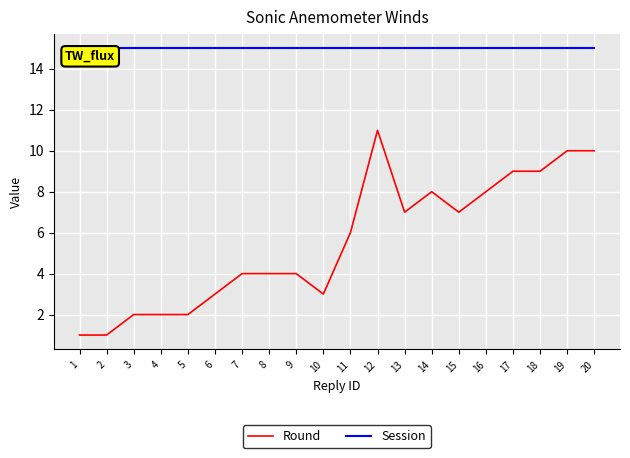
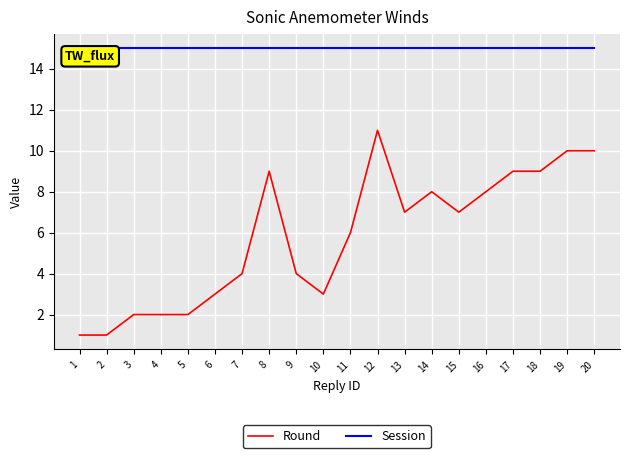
  {
    "Round": {
      "1": 1,
      "2": 1,
      "3": 2,
      "4": 2,
      "5": 2,
      "6": 3,
      "7": 4,
-     "8": 4,
+     "8": 9,
      "9": 4,
      "10": 3,
      "11": 6,
      "12": 11,
      "13": 7,
      "14": 8,
      "15": 7,
      "16": 8,
      "17": 9,
      "18": 9,
      "19": 10,
      "20": 10
    },
    "Session": {
      "3": 15,
      "4": 15,
      "5": 15,
      "6": 15,
      "7": 15,
      "8": 15,
      "9": 15,
      "10": 15,
      "11": 15,
      "12": 15,
      "13": 15,
      "14": 15,
      "15": 15,
      "16": 15,
      "17": 15,
      "18": 15,
      "19": 15,
      "20": 15
    }
  }
